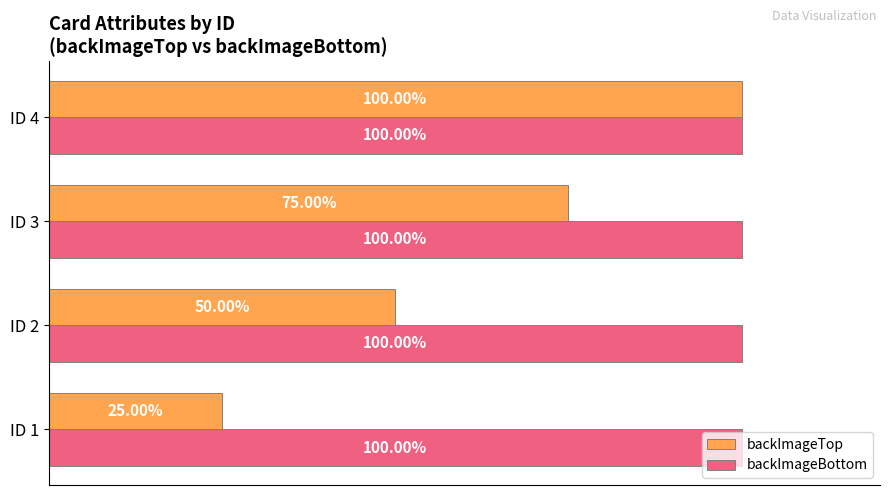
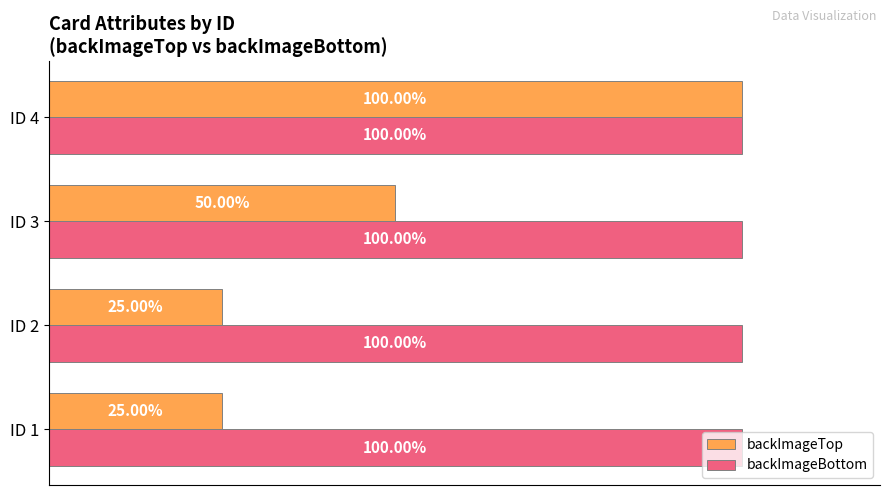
  {
    "backImageTop": {
      "ID 4": "100.00%",
-     "ID 3": "75.00%",
-     "ID 2": "50.00%",
+     "ID 3": "50.00%",
+     "ID 2": "25.00%",
      "ID 1": "25.00%"
    },
    "backImageBottom": {
      "ID 4": "100.00%",
      "ID 3": "100.00%",
      "ID 2": "100.00%"
    }
  }
